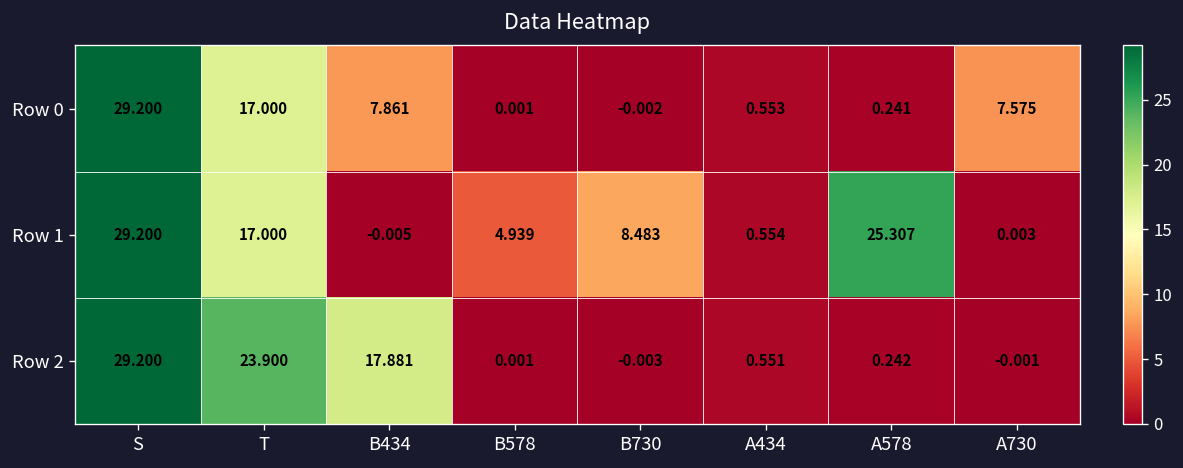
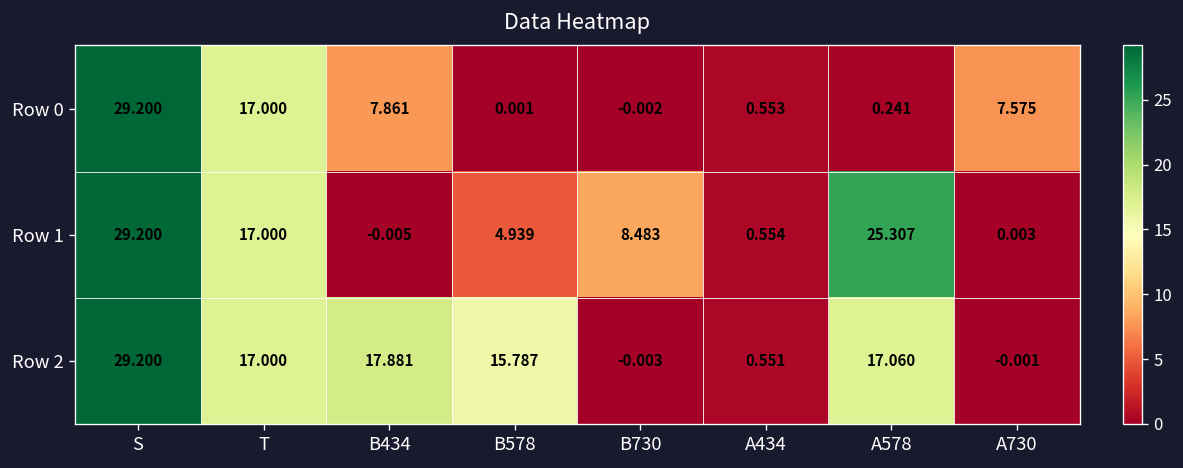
  {
    "Row 0": {
      "S": 29.200,
      "T": 17.000,
      "B434": 7.861,
      "B578": 0.001,
      "B730": -0.002,
      "A434": 0.553,
      "A578": 0.241,
      "A730": 7.575
    },
    "Row 1": {
      "S": 29.200,
      "T": 17.000,
      "B434": -0.005,
      "B578": 4.939,
      "B730": 8.483,
      "A434": 0.554,
      "A578": 25.307,
      "A730": 0.003
    },
    "Row 2": {
      "S": 29.200,
-     "T": 23.900,
+     "T": 17.000,
      "B434": 17.881,
-     "B578": 0.001,
+     "B578": 15.787,
      "B730": -0.003,
      "A434": 0.551,
-     "A578": 0.242,
+     "A578": 17.060,
      "A730": -0.001
    }
  }
